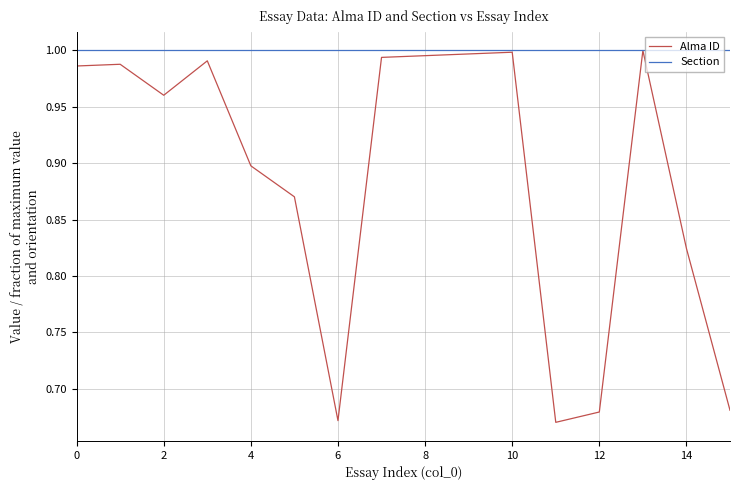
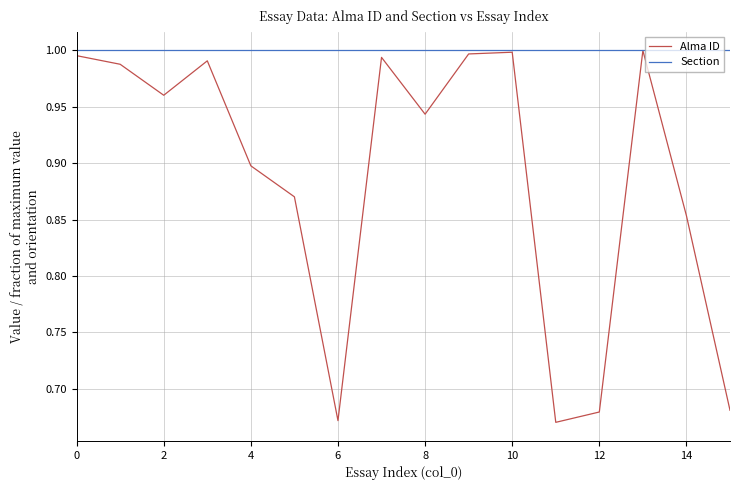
  {
    "Alma ID": {
-     "0": 0.986,
+     "0": 0.995,
      "2": 0.960,
      "4": 0.898,
      "6": 0.672,
-     "8": 0.995,
+     "8": 0.944,
      "12": 0.679,
-     "14": 0.824
+     "14": 0.853
    },
    "Section": {
      "0": 1.000,
      "2": 1.000,
      "4": 1.000,
      "6": 1.000,
      "8": 1.000,
      "12": 1.000
    }
  }
